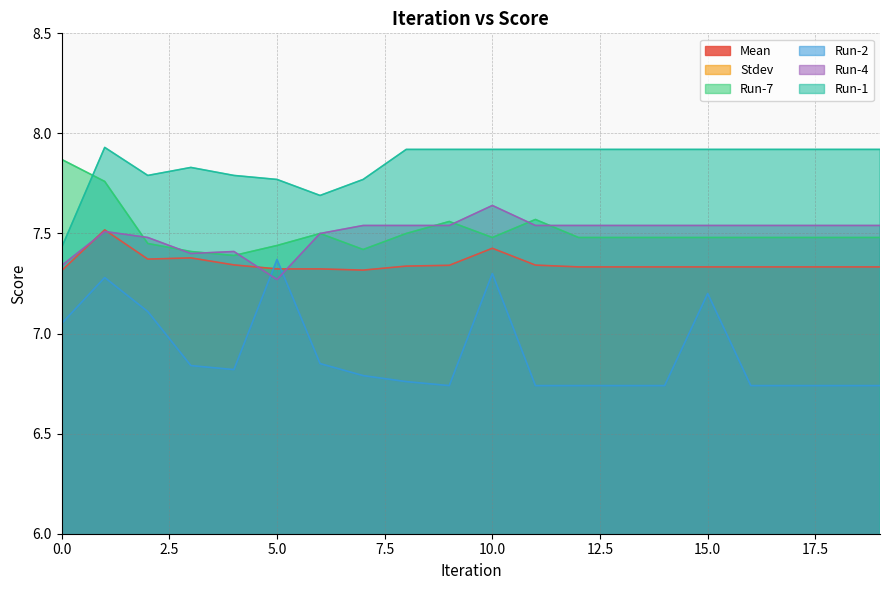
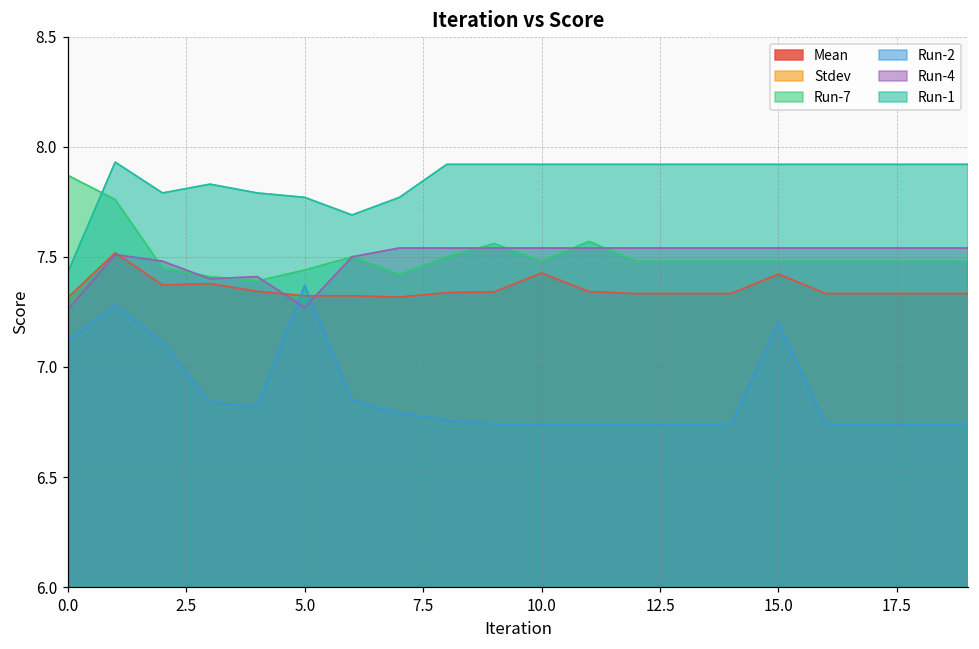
  {
    "Mean": {
      "0.0": 7.31,
      "5.0": 7.32,
      "10.0": 7.43,
-     "15.0": 7.33
+     "15.0": 7.42
    },
    "Run-2": {
-     "0.0": 7.05,
+     "0.0": 7.12,
      "5.0": 7.37,
-     "10.0": 7.30,
+     "10.0": 6.74,
      "15.0": 7.20
    },
    "Run-4": {
-     "0.0": 7.34,
+     "0.0": 7.26,
      "5.0": 7.27,
-     "10.0": 7.64,
+     "10.0": 7.54,
      "15.0": 7.54
    }
  }
